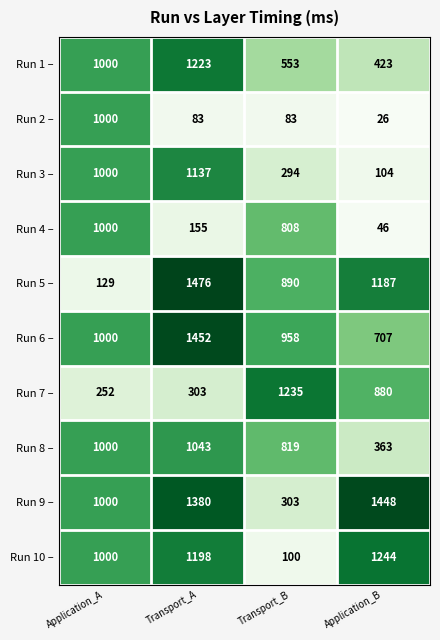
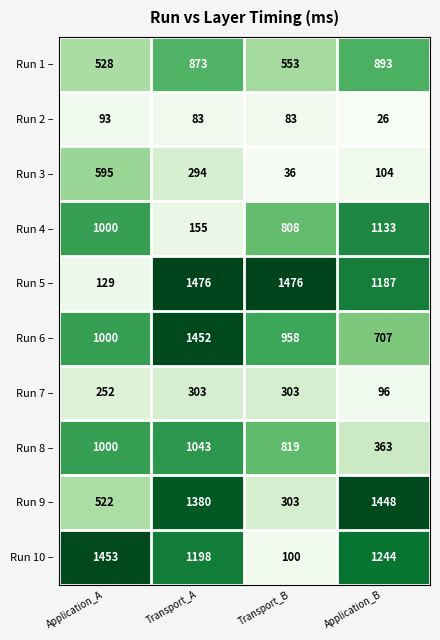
  {
    "Run 1 –": {
-     "Application_A": 1000,
-     "Transport_A": 1223,
+     "Application_A": 528,
+     "Transport_A": 873,
      "Transport_B": 553,
-     "Application_B": 423
+     "Application_B": 893
    },
    "Run 2 –": {
-     "Application_A": 1000,
+     "Application_A": 93,
      "Transport_A": 83,
      "Transport_B": 83,
      "Application_B": 26
    },
    "Run 3 –": {
-     "Application_A": 1000,
-     "Transport_A": 1137,
-     "Transport_B": 294,
+     "Application_A": 595,
+     "Transport_A": 294,
+     "Transport_B": 36,
      "Application_B": 104
    },
    "Run 4 –": {
      "Application_A": 1000,
      "Transport_A": 155,
      "Transport_B": 808,
-     "Application_B": 46
+     "Application_B": 1133
    },
    "Run 5 –": {
      "Application_A": 129,
      "Transport_A": 1476,
-     "Transport_B": 890,
+     "Transport_B": 1476,
      "Application_B": 1187
    },
    "Run 6 –": {
      "Application_A": 1000,
      "Transport_A": 1452,
      "Transport_B": 958,
      "Application_B": 707
    },
    "Run 7 –": {
      "Application_A": 252,
      "Transport_A": 303,
-     "Transport_B": 1235,
-     "Application_B": 880
+     "Transport_B": 303,
+     "Application_B": 96
    },
    "Run 8 –": {
      "Application_A": 1000,
      "Transport_A": 1043,
      "Transport_B": 819,
      "Application_B": 363
    },
    "Run 9 –": {
-     "Application_A": 1000,
+     "Application_A": 522,
      "Transport_A": 1380,
      "Transport_B": 303,
      "Application_B": 1448
    },
    "Run 10 –": {
-     "Application_A": 1000,
+     "Application_A": 1453,
      "Transport_A": 1198,
      "Transport_B": 100,
      "Application_B": 1244
    }
  }
